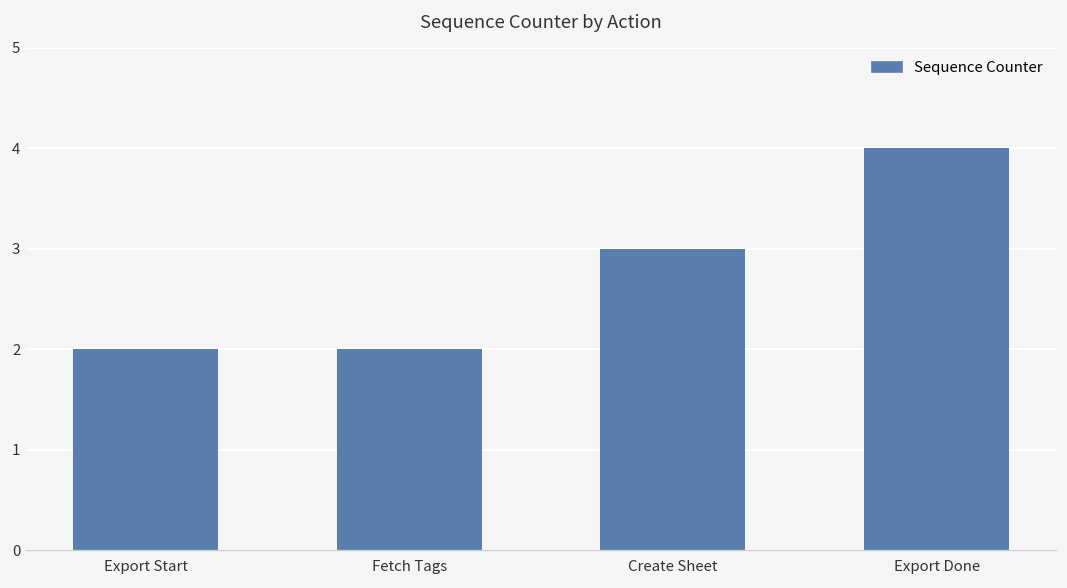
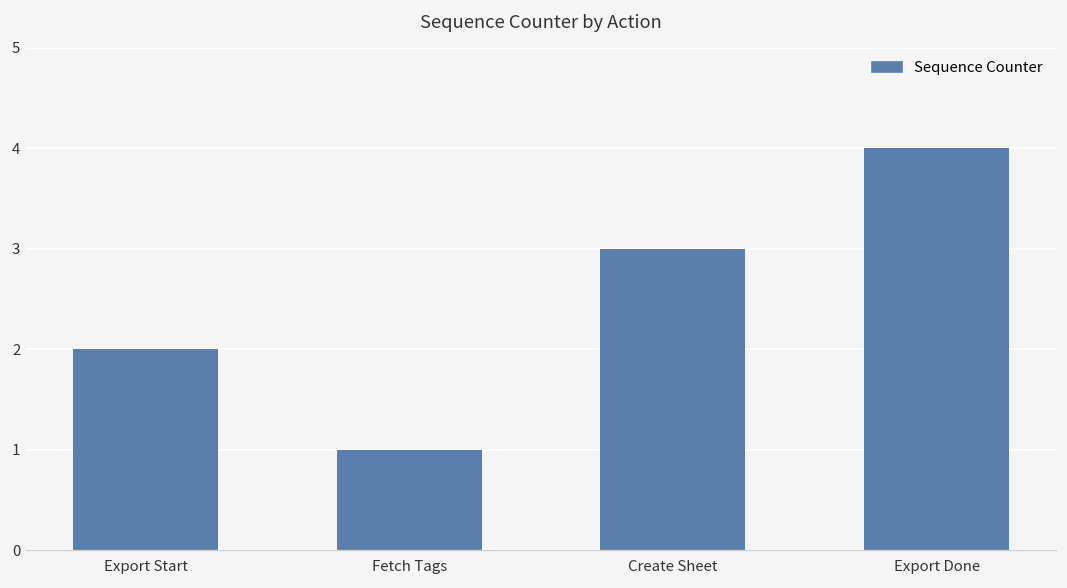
  {
    "Export Start": 2,
-   "Fetch Tags": 2,
+   "Fetch Tags": 1,
    "Create Sheet": 3,
    "Export Done": 4
  }
